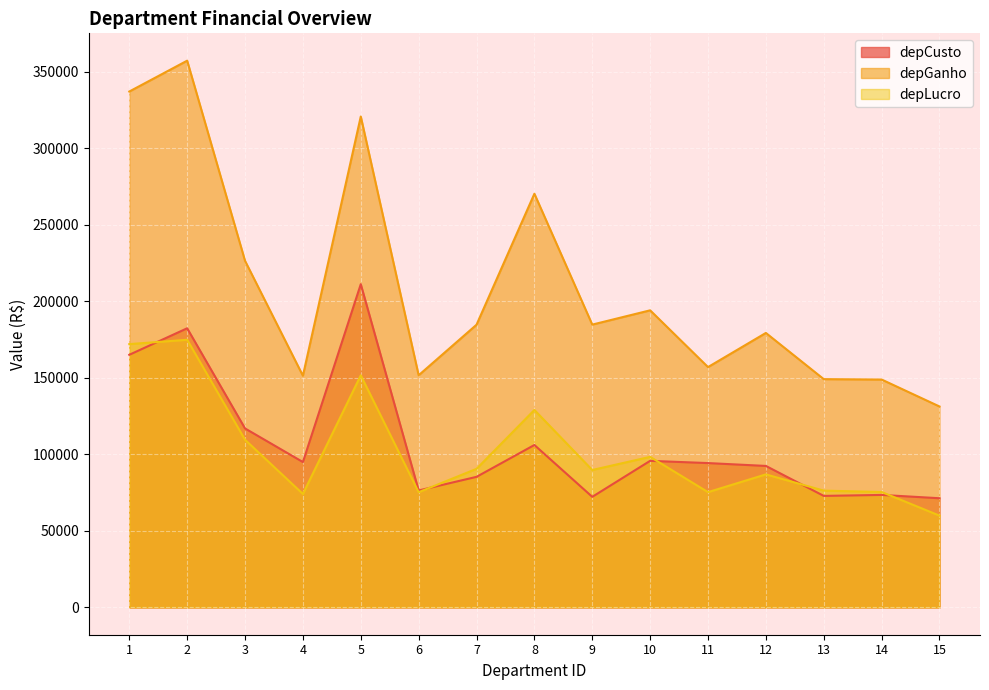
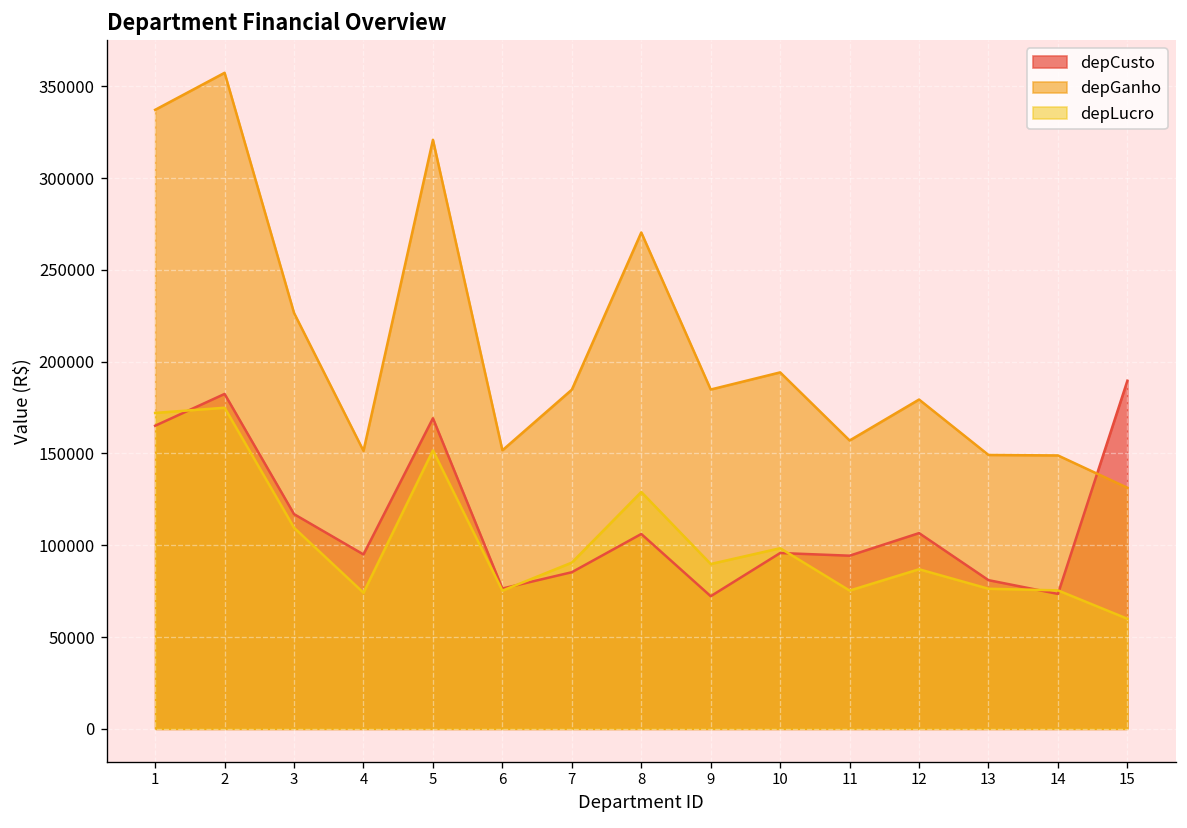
  {
    "depCusto": {
      "1": 165000,
      "2": 182000,
      "3": 117000,
      "4": 95000,
-     "5": 211000,
+     "5": 169000,
      "7": 85000,
      "8": 106000,
      "9": 72000,
      "10": 96000,
      "11": 94000,
-     "12": 92000,
-     "13": 73000,
+     "12": 107000,
+     "13": 81000,
      "14": 74000,
-     "15": 71000
+     "15": 190000
    }
  }
